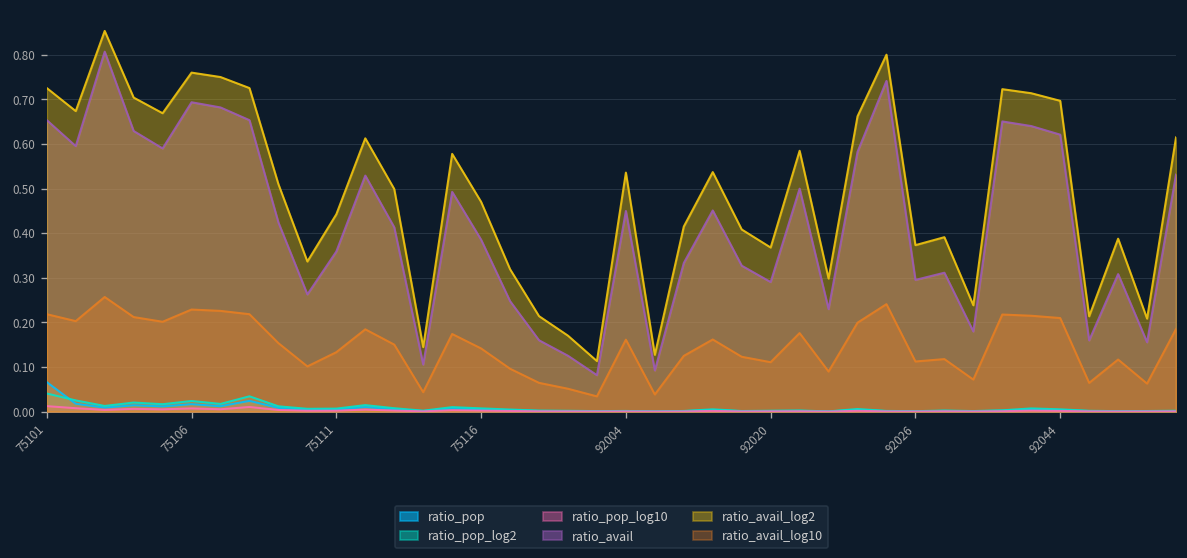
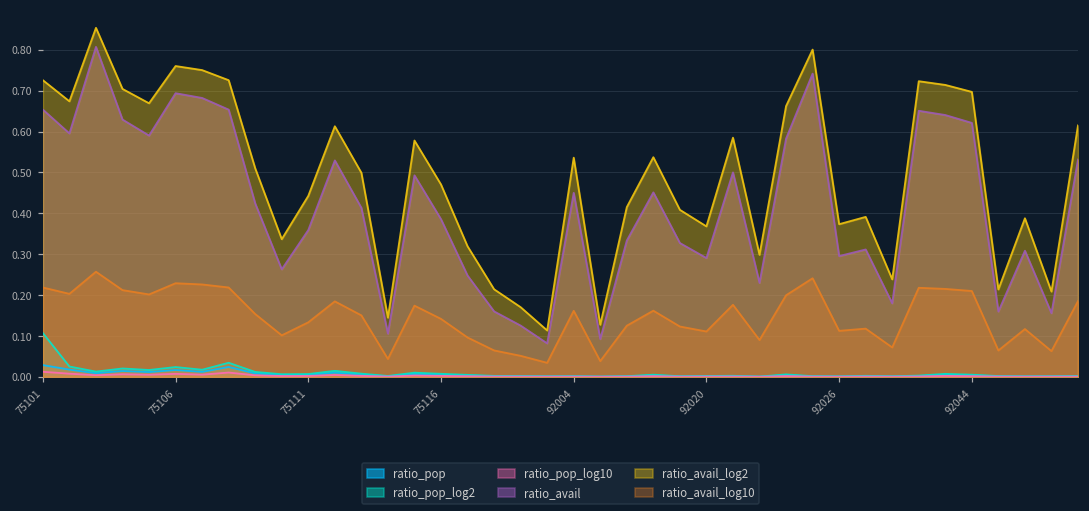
  {
    "ratio_pop": {
-     "75101": 0.07,
+     "75101": 0.03,
      "75106": 0.02
    },
    "ratio_pop_log2": {
-     "75101": 0.04,
+     "75101": 0.11,
      "75106": 0.02
    }
  }
